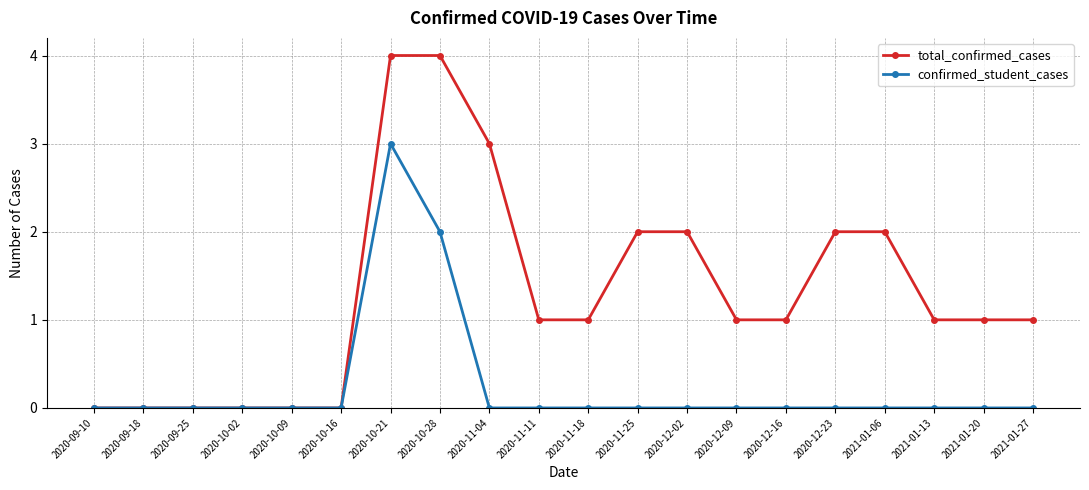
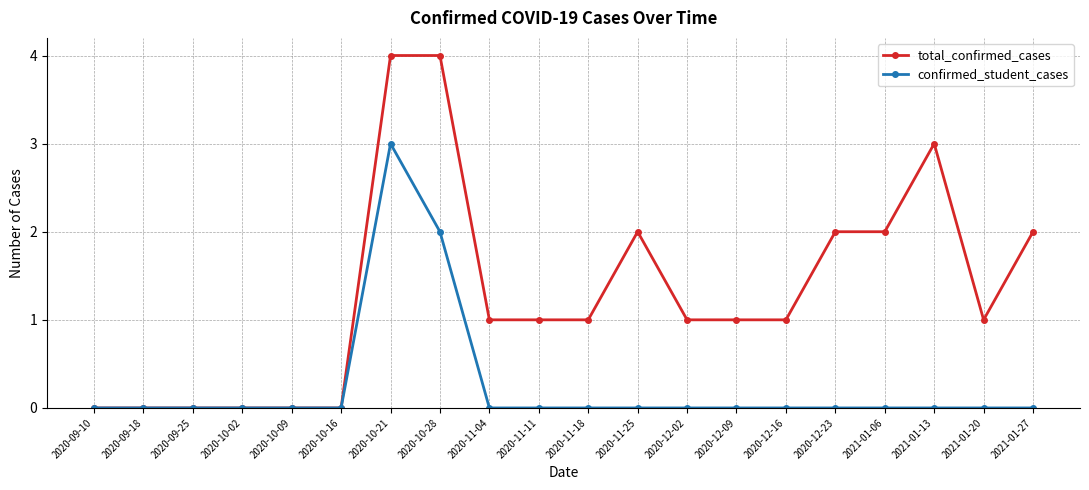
  {
    "total_confirmed_cases": {
      "2020-10-21": 4,
      "2020-10-28": 4,
-     "2020-11-04": 3,
+     "2020-11-04": 1,
      "2020-11-11": 1,
      "2020-11-18": 1,
      "2020-11-25": 2,
-     "2020-12-02": 2,
+     "2020-12-02": 1,
      "2020-12-09": 1,
      "2020-12-16": 1,
      "2020-12-23": 2,
      "2021-01-06": 2,
-     "2021-01-13": 1,
+     "2021-01-13": 3,
      "2021-01-20": 1,
-     "2021-01-27": 1
+     "2021-01-27": 2
    },
    "confirmed_student_cases": {
      "2020-10-21": 3,
      "2020-10-28": 2,
      "2020-11-04": 0,
      "2020-11-11": 0,
      "2020-11-18": 0,
      "2020-11-25": 0,
      "2020-12-02": 0,
      "2020-12-09": 0,
      "2020-12-16": 0,
      "2020-12-23": 0,
      "2021-01-06": 0,
      "2021-01-13": 0,
      "2021-01-20": 0,
      "2021-01-27": 0
    }
  }
